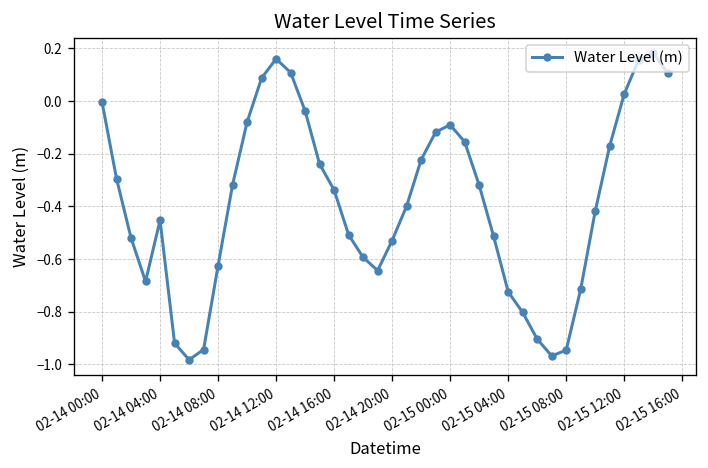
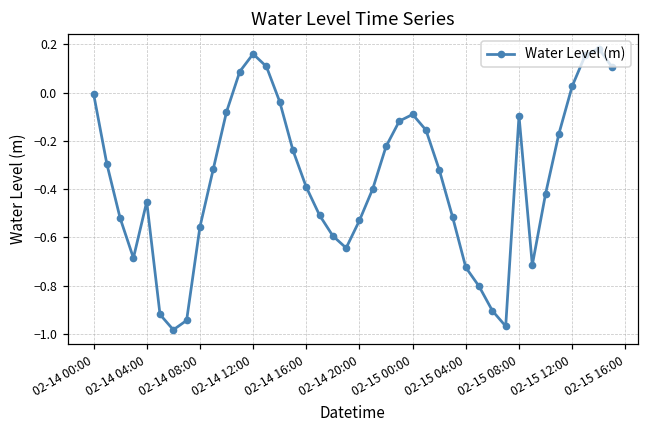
  {
    "02-14 00:00": 0.00,
    "02-14 04:00": -0.45,
-   "02-14 08:00": -0.63,
+   "02-14 08:00": -0.56,
    "02-14 12:00": 0.16,
-   "02-14 16:00": -0.34,
+   "02-14 16:00": -0.39,
    "02-14 20:00": -0.53,
    "02-15 00:00": -0.09,
    "02-15 04:00": -0.72,
-   "02-15 08:00": -0.95,
+   "02-15 08:00": -0.10,
    "02-15 12:00": 0.03
  }
